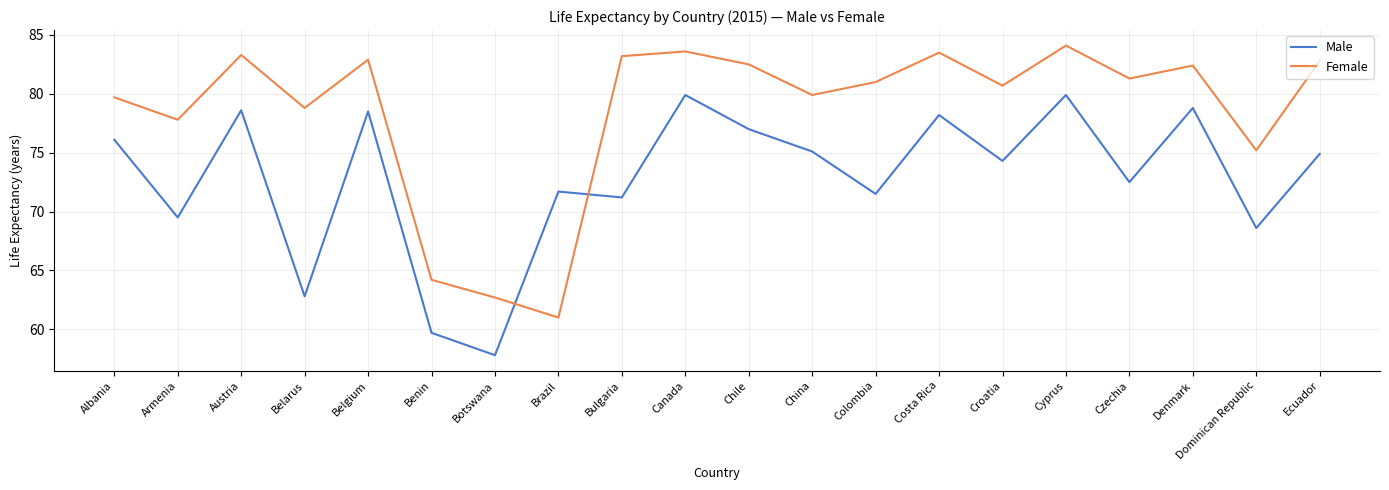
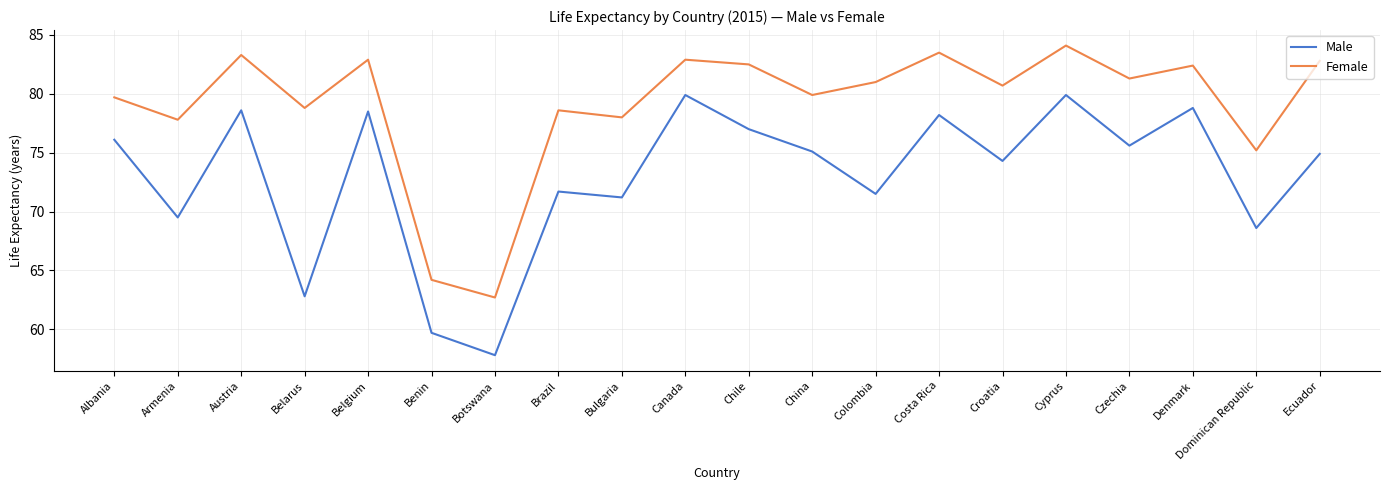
  {
    "Male": {
      "Albania": 76.1,
      "Armenia": 69.5,
      "Austria": 78.6,
      "Belarus": 62.8,
      "Belgium": 78.5,
      "Benin": 59.7,
      "Botswana": 57.8,
      "Brazil": 71.7,
      "Bulgaria": 71.2,
      "Canada": 79.9,
      "Chile": 77.0,
      "China": 75.1,
      "Colombia": 71.5,
      "Costa Rica": 78.2,
      "Croatia": 74.3,
      "Cyprus": 79.9,
-     "Czechia": 72.5,
+     "Czechia": 75.6,
      "Denmark": 78.8,
      "Dominican Republic": 68.6,
      "Ecuador": 74.9
    },
    "Female": {
      "Albania": 79.7,
      "Armenia": 77.8,
      "Austria": 83.3,
      "Belarus": 78.8,
      "Belgium": 82.9,
      "Benin": 64.2,
      "Botswana": 62.7,
-     "Brazil": 61.0,
-     "Bulgaria": 83.2,
-     "Canada": 83.6,
+     "Brazil": 78.6,
+     "Bulgaria": 78.0,
+     "Canada": 82.9,
      "Chile": 82.5,
      "China": 79.9,
      "Colombia": 81.0,
      "Costa Rica": 83.5,
      "Croatia": 80.7,
      "Cyprus": 84.1,
      "Czechia": 81.3,
      "Denmark": 82.4,
      "Dominican Republic": 75.2
    }
  }
